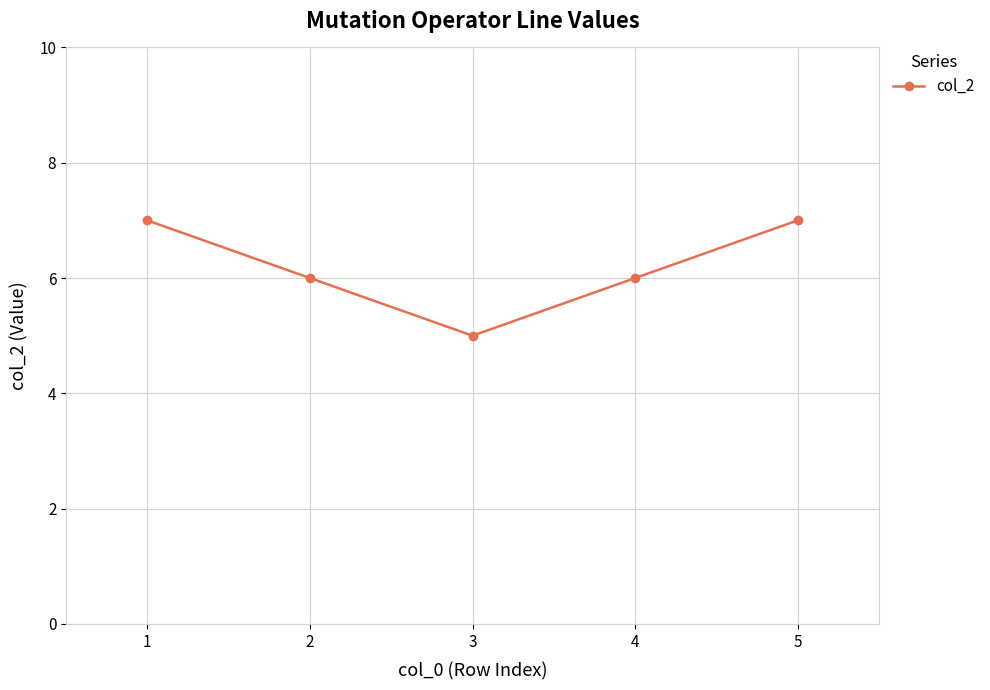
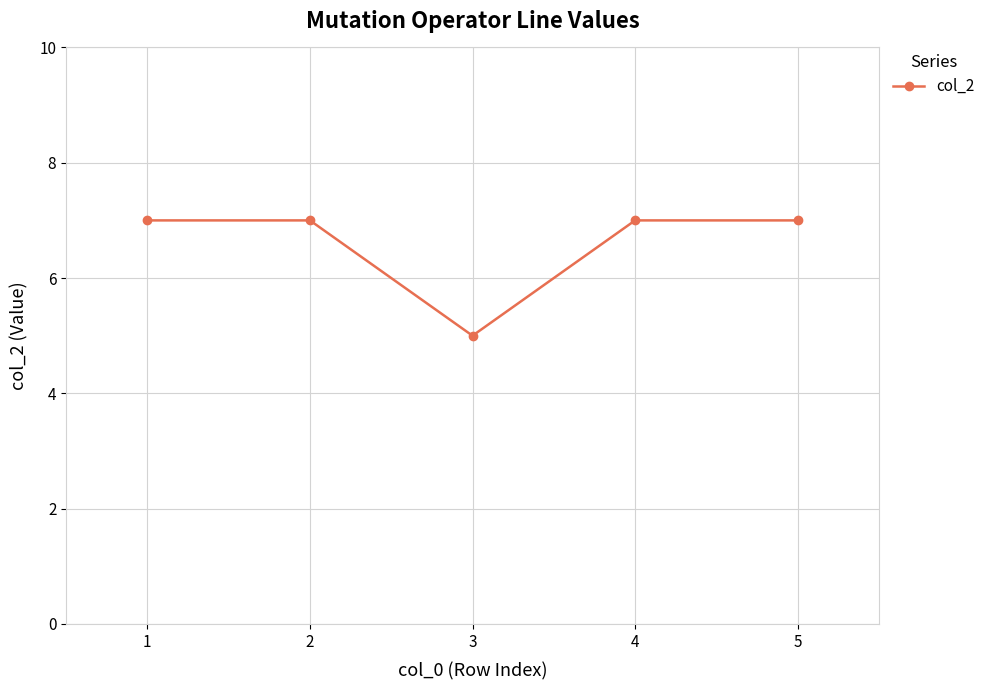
  {
    "1": 7,
-   "2": 6,
+   "2": 7,
    "3": 5,
-   "4": 6,
+   "4": 7,
    "5": 7
  }
